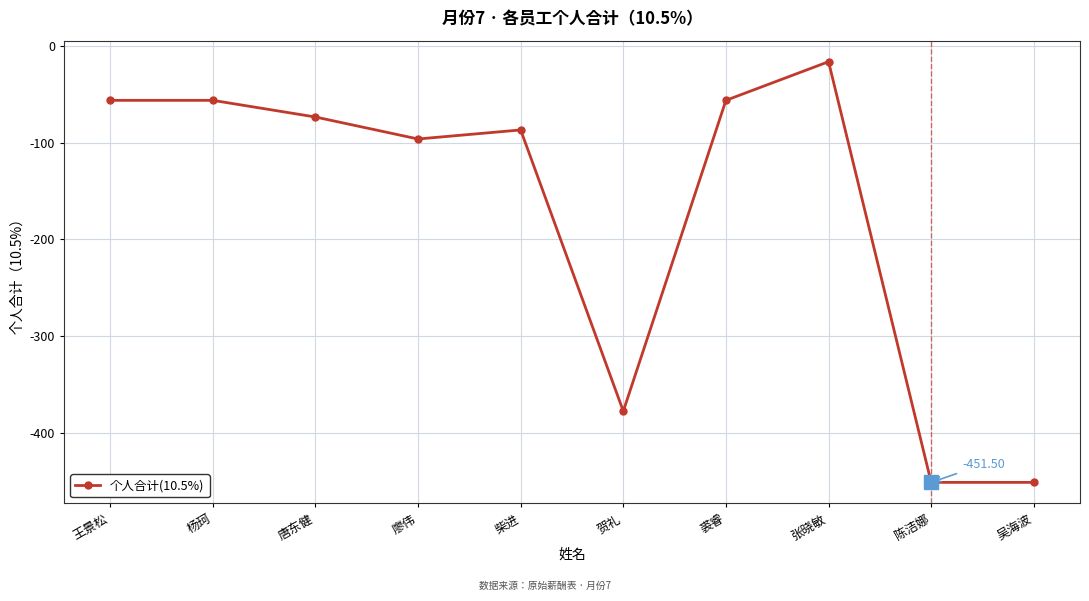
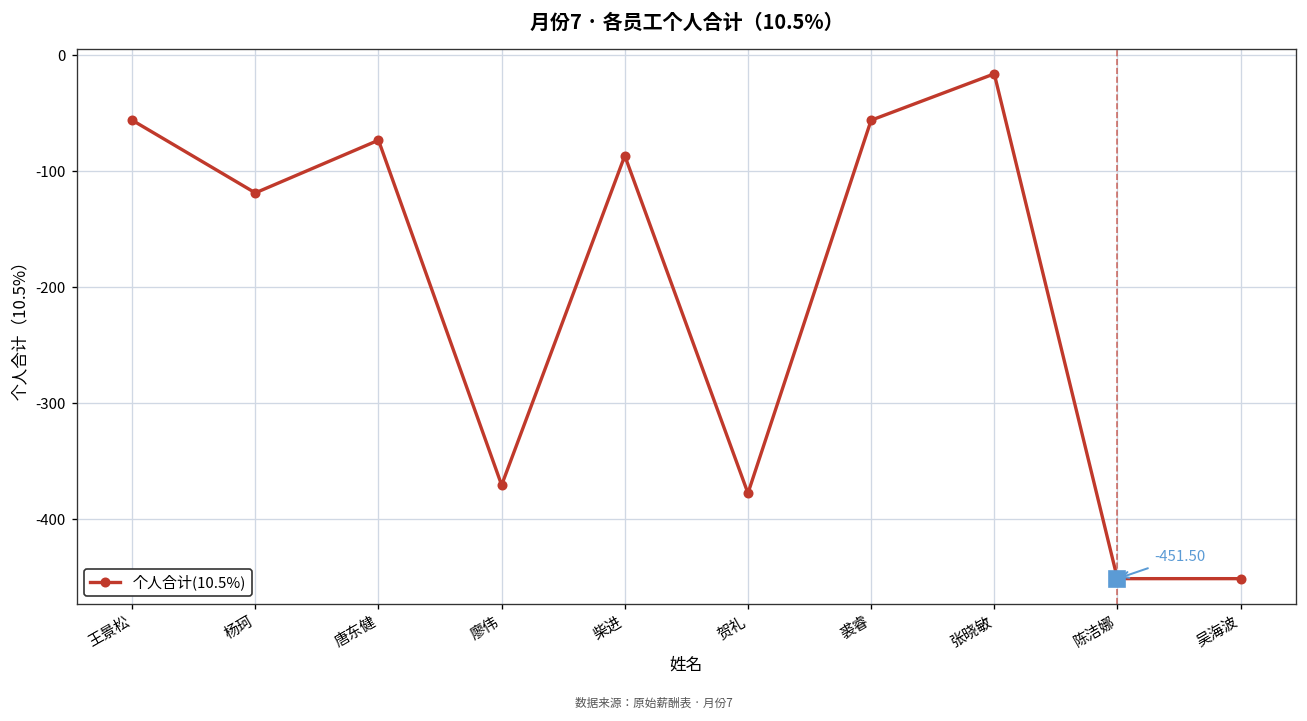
  {
    "个人合计(10.5%)": {
      "王景松": -60,
-     "杨珂": -60,
+     "杨珂": -120,
      "唐东健": -70,
-     "廖伟": -100,
+     "廖伟": -370,
      "柴进": -90,
      "贺礼": -380,
      "裘睿": -60,
      "张晓敏": -20,
      "吴海波": -450
    }
  }
